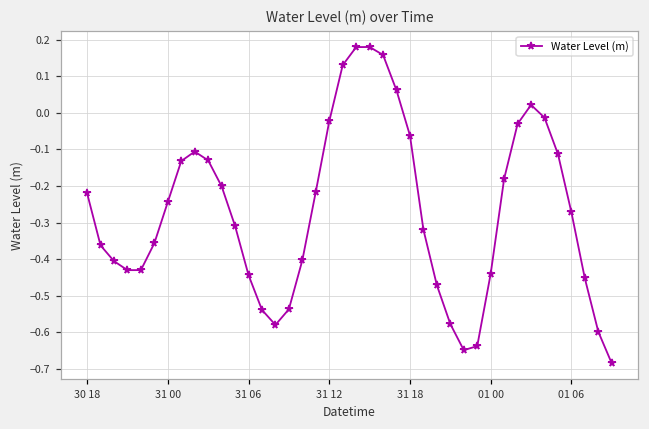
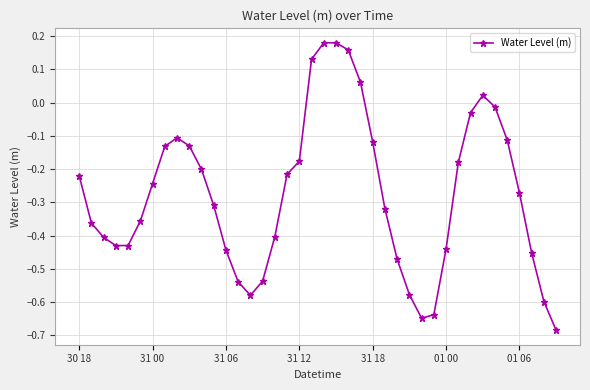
  {
    "30 18": -0.22,
    "31 00": -0.24,
    "31 06": -0.44,
-   "31 12": -0.02,
-   "31 18": -0.06,
+   "31 12": -0.18,
+   "31 18": -0.12,
    "01 00": -0.44,
    "01 06": -0.27
  }
